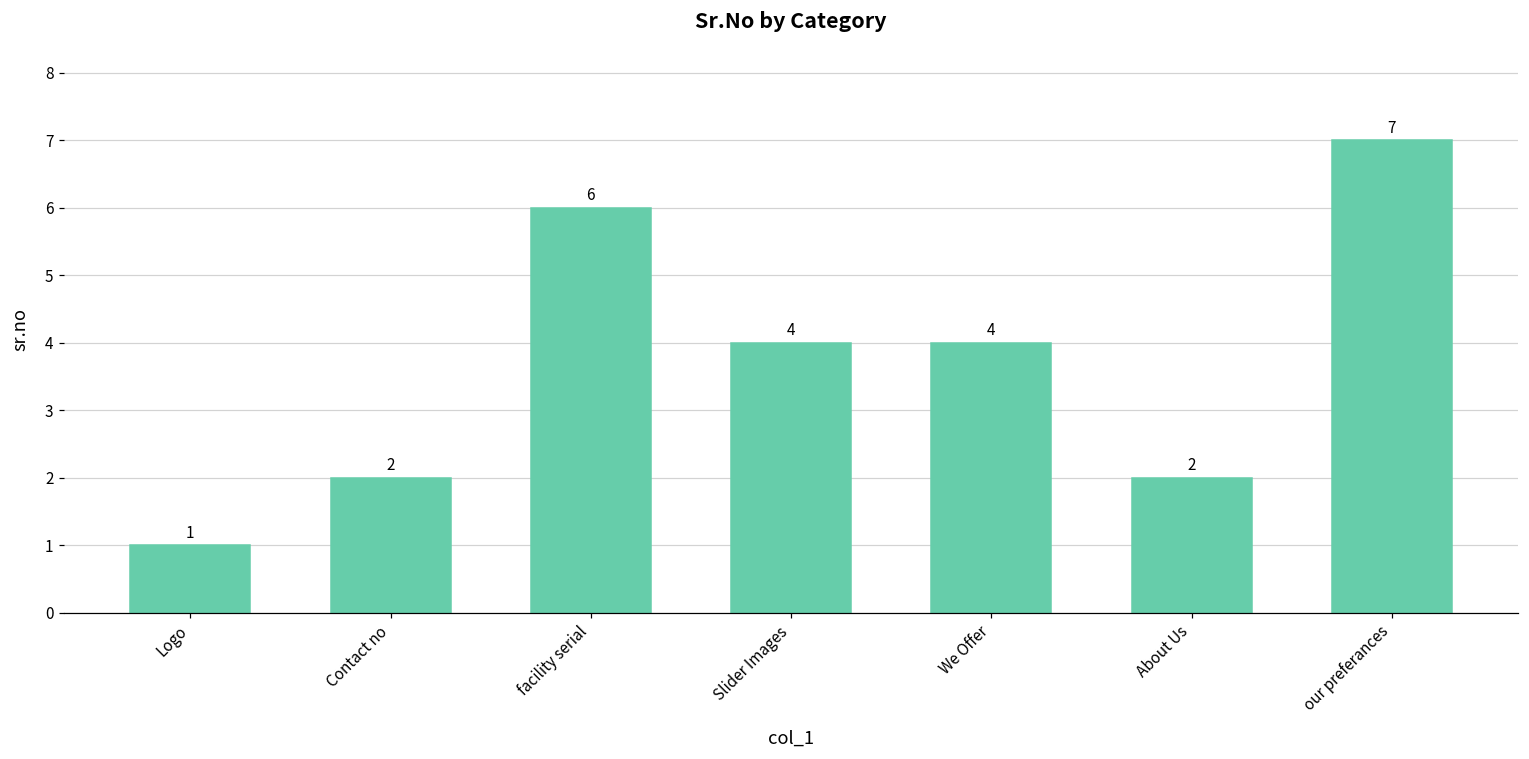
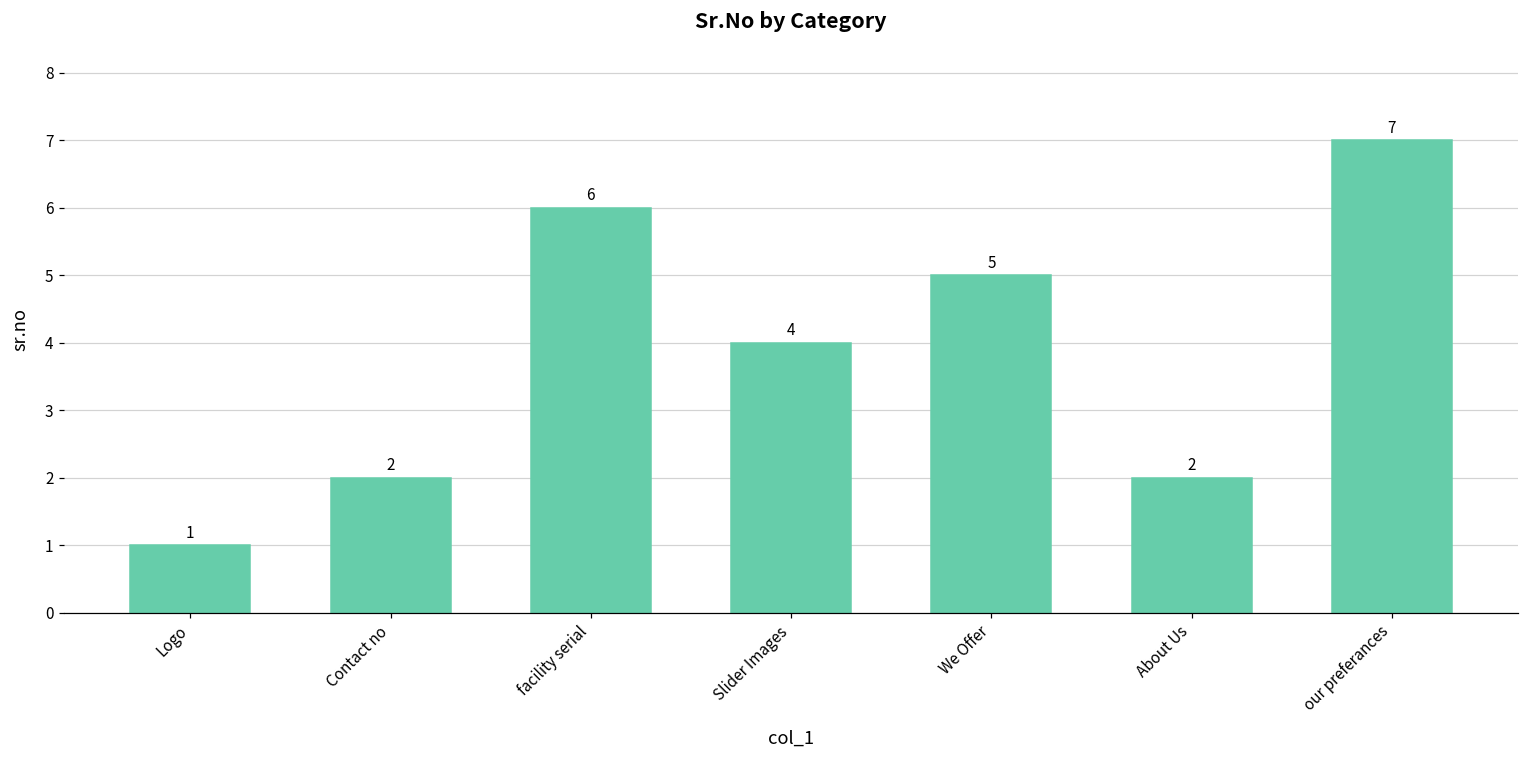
  {
    "Logo": 1,
    "Contact no": 2,
    "facility serial": 6,
    "Slider Images": 4,
-   "We Offer": 4,
+   "We Offer": 5,
    "About Us": 2,
    "our preferances": 7
  }
